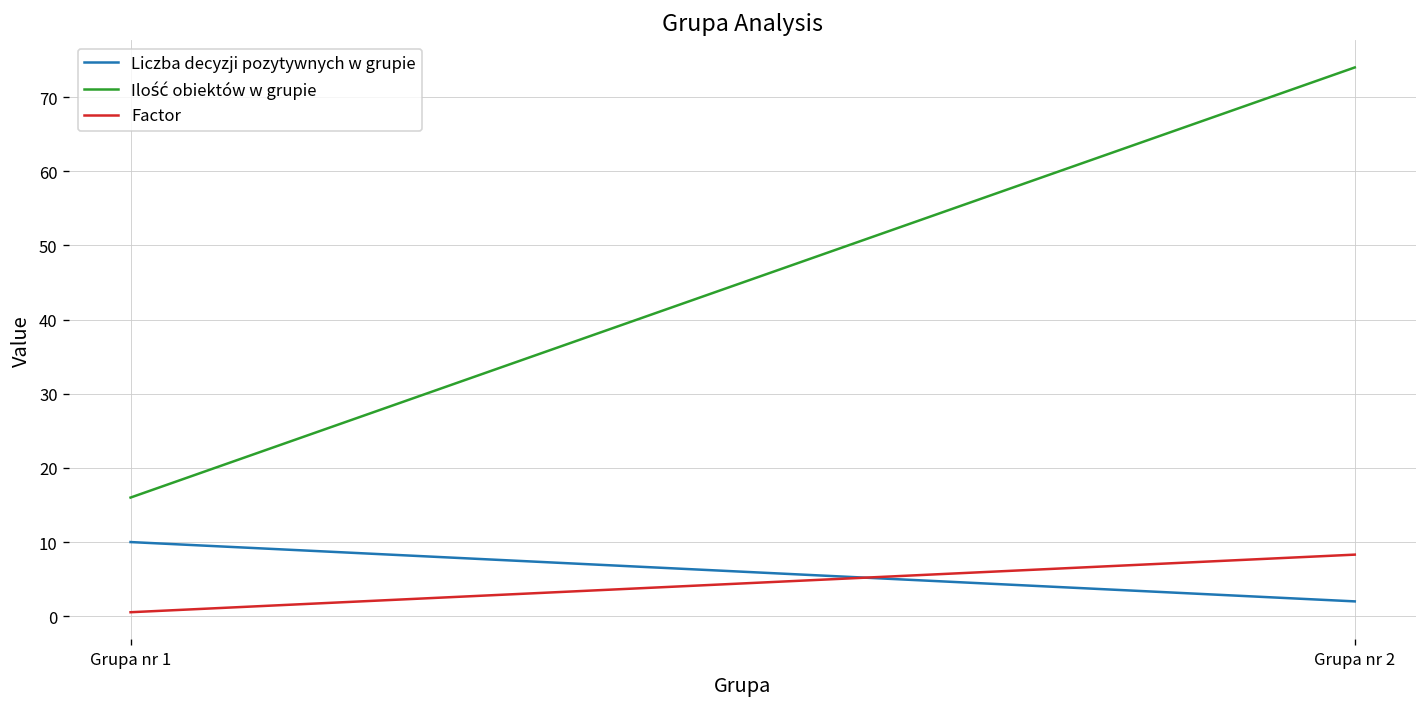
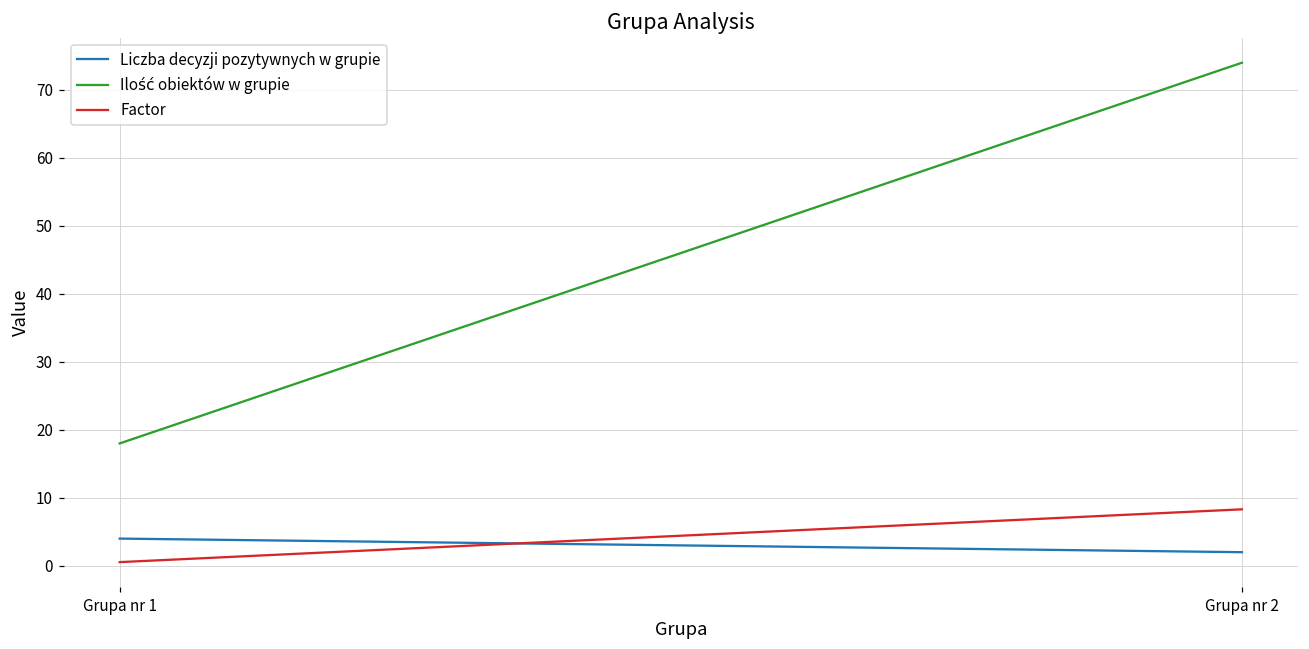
  {
    "Liczba decyzji pozytywnych w grupie": {
-     "Grupa nr 1": 10,
+     "Grupa nr 1": 4,
      "Grupa nr 2": 2
    },
    "Ilość obiektów w grupie": {
-     "Grupa nr 1": 16,
+     "Grupa nr 1": 18,
      "Grupa nr 2": 74
    },
    "Factor": {
      "Grupa nr 1": 1,
      "Grupa nr 2": 8
    }
  }
